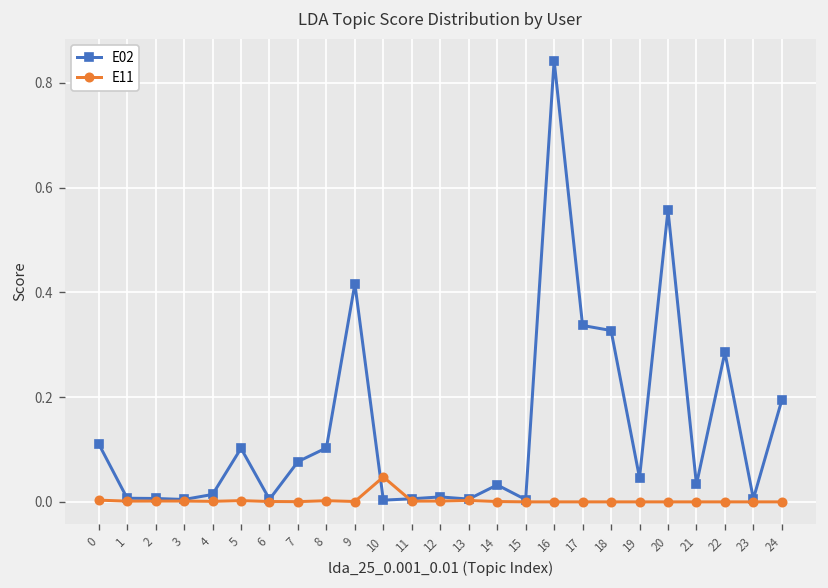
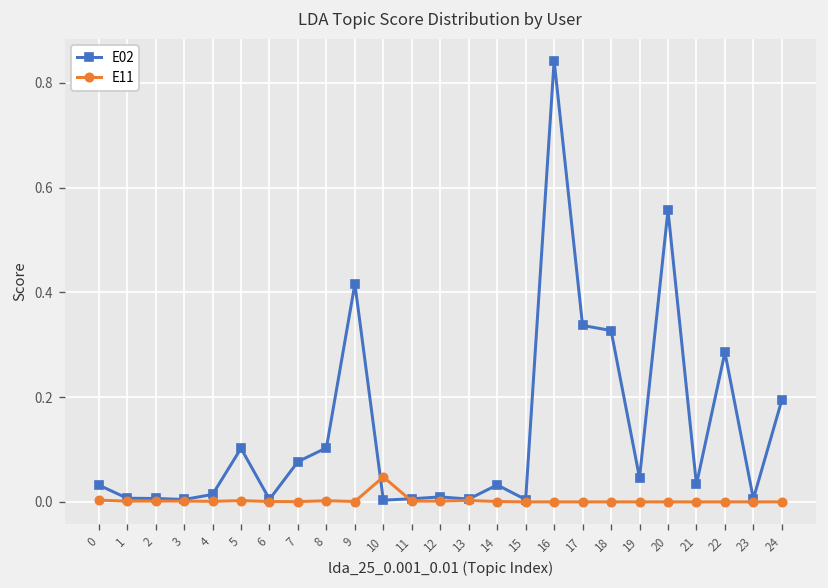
  {
    "E02": {
-     "0": 0.11,
+     "0": 0.03,
      "4": 0.01,
      "5": 0.10,
      "7": 0.08,
      "8": 0.10,
      "9": 0.42,
      "10": 0.00,
      "12": 0.01,
      "14": 0.03,
      "16": 0.84,
      "17": 0.34,
      "18": 0.33,
      "19": 0.05,
      "20": 0.56,
      "21": 0.03,
      "22": 0.29,
      "24": 0.19
    },
    "E11": {
      "0": 0.00,
      "4": 0.00,
      "5": 0.00,
      "7": 0.00,
      "8": 0.00,
      "9": 0.00,
      "10": 0.05,
      "12": 0.00,
      "14": 0.00,
      "16": 0.00,
      "17": 0.00,
      "18": 0.00,
      "19": 0.00,
      "20": 0.00,
      "21": 0.00,
      "22": 0.00,
      "24": 0.00
    }
  }
